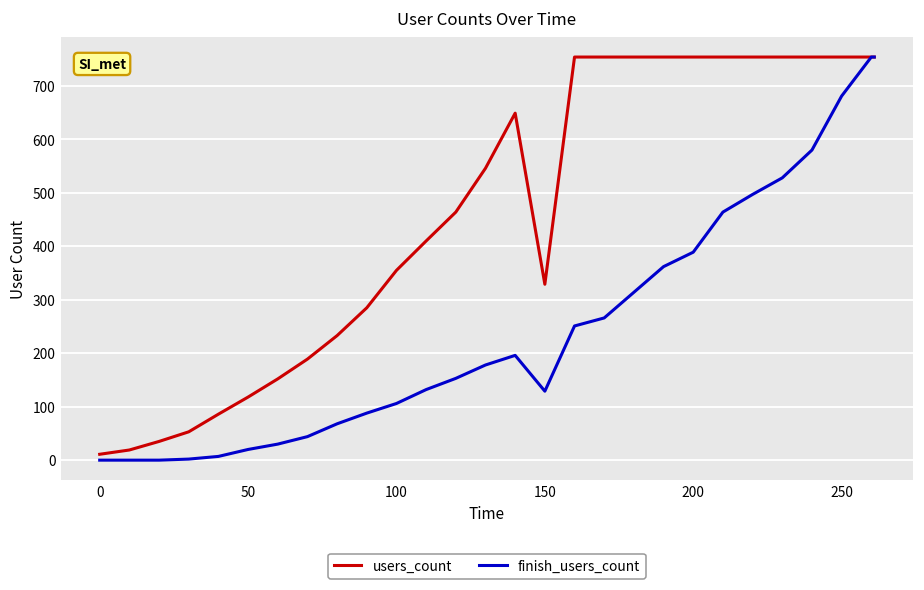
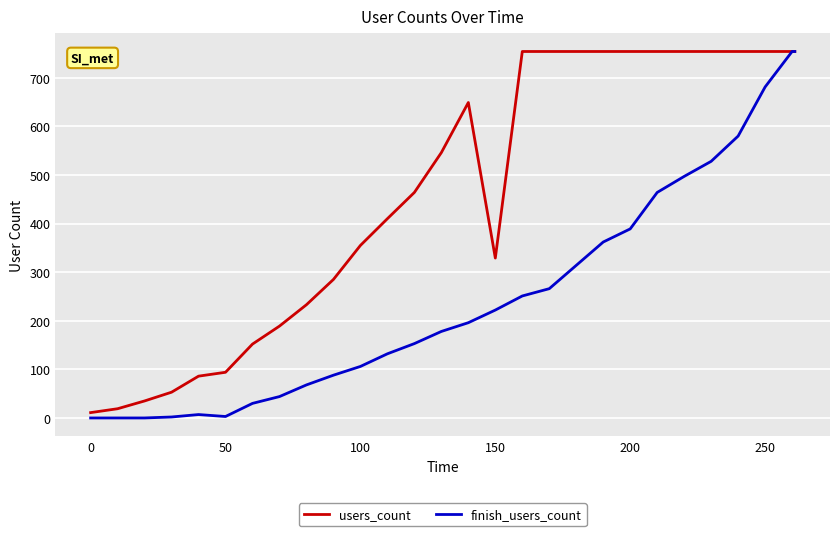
  {
    "users_count": {
      "0": 10,
-     "50": 120,
+     "50": 90,
      "100": 360,
      "150": 330,
      "200": 750,
      "250": 750
    },
    "finish_users_count": {
      "0": 0,
-     "50": 20,
+     "50": 0,
      "100": 110,
-     "150": 130,
+     "150": 220,
      "200": 390,
      "250": 680
    }
  }
